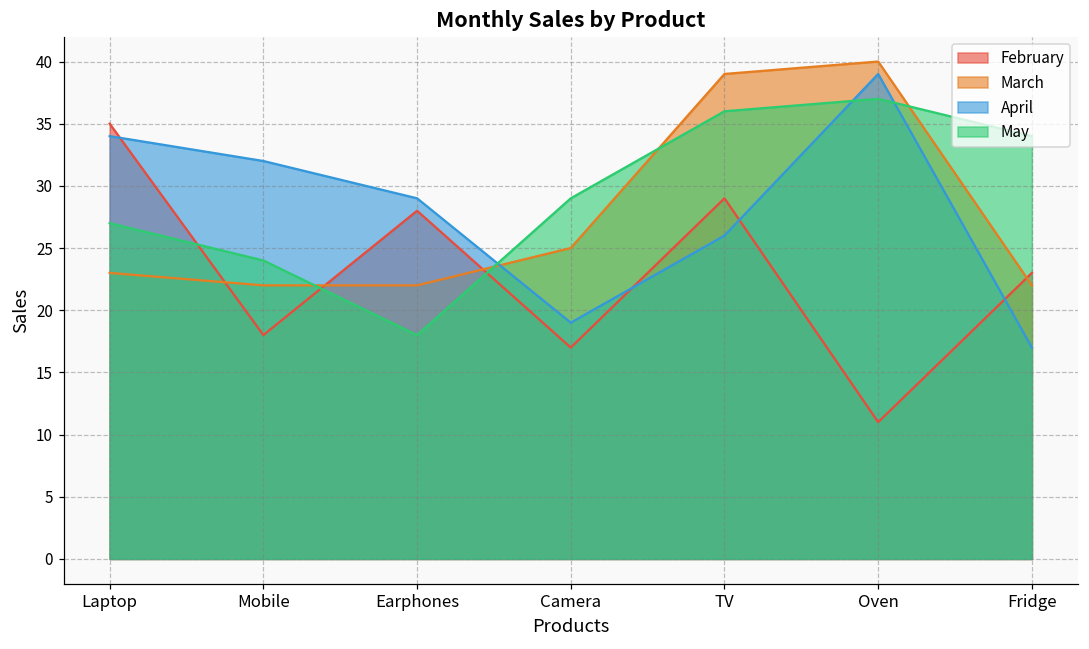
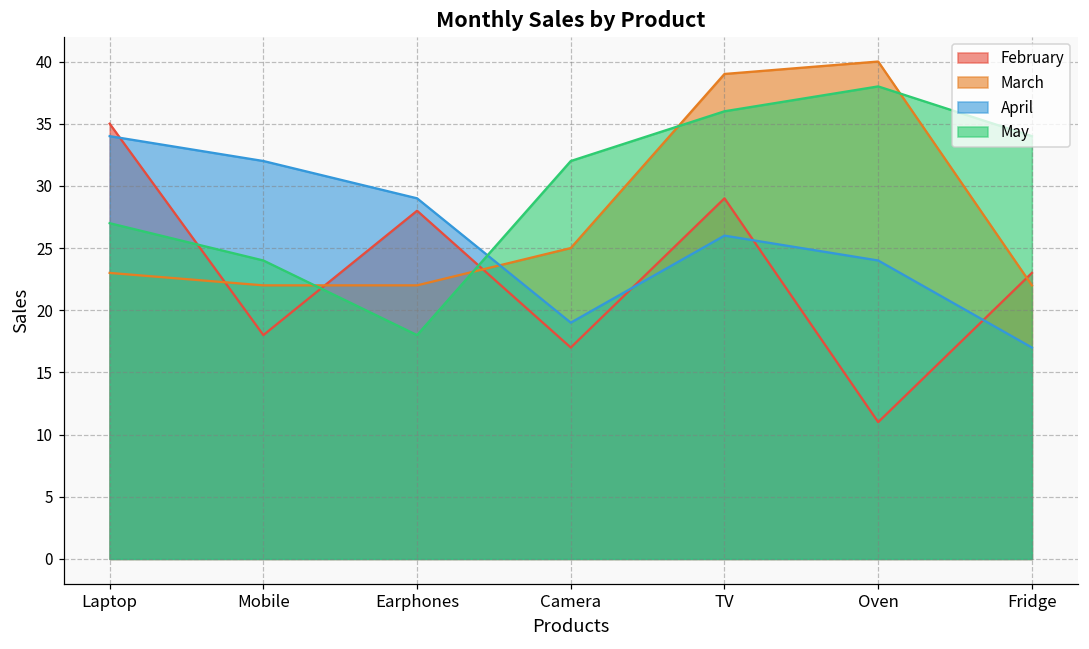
  {
    "April": {
      "Laptop": 34,
      "Mobile": 32,
      "Earphones": 29,
      "Camera": 19,
      "TV": 26,
-     "Oven": 39,
+     "Oven": 24,
      "Fridge": 17
    },
    "May": {
      "Laptop": 27,
      "Mobile": 24,
      "Earphones": 18,
-     "Camera": 29,
+     "Camera": 32,
      "TV": 36,
-     "Oven": 37
+     "Oven": 38
    }
  }
